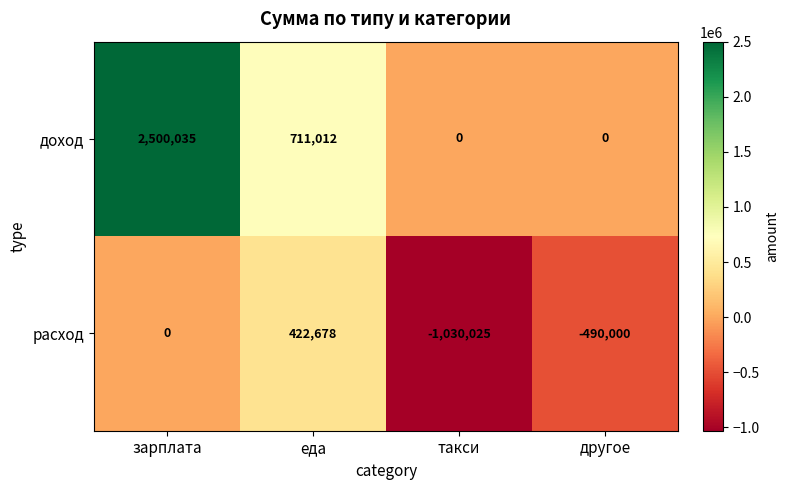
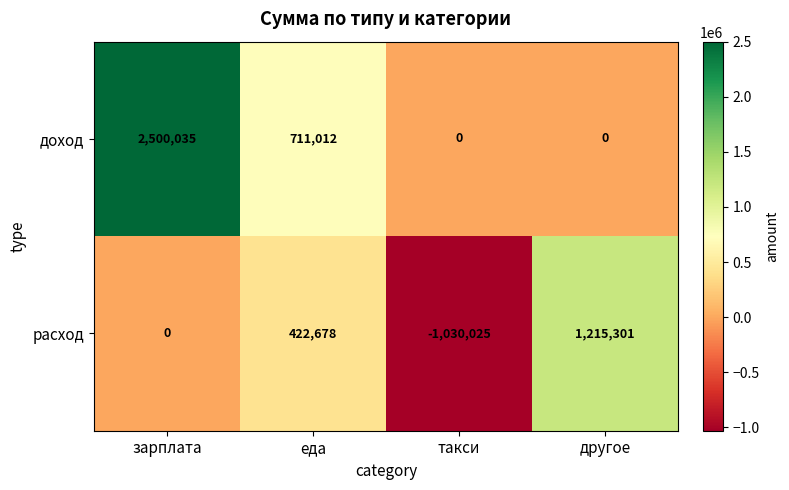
  {
    "доход": {
      "зарплата": "2,500,035",
      "еда": "711,012",
      "такси": "0",
      "другое": "0"
    },
    "расход": {
      "зарплата": "0",
      "еда": "422,678",
      "такси": "-1,030,025",
-     "другое": "-490,000"
+     "другое": "1,215,301"
    }
  }
